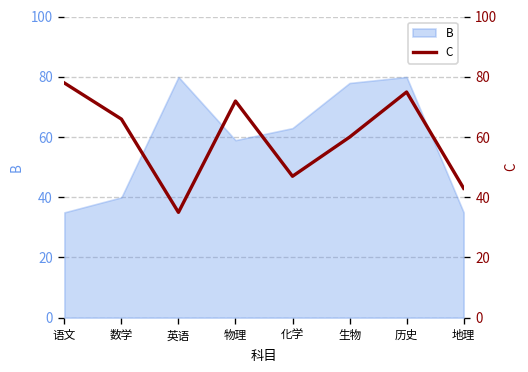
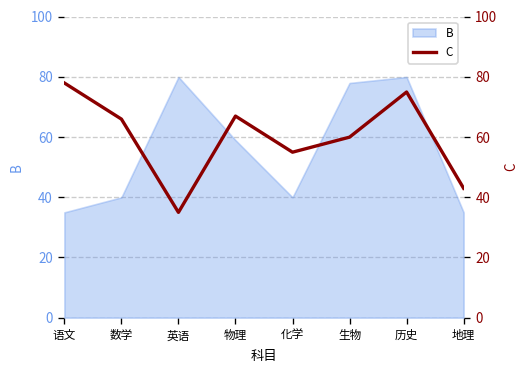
  {
    "B": {
      "语文": 35,
      "数学": 40,
      "英语": 80,
      "物理": 59,
-     "化学": 63,
+     "化学": 40,
      "生物": 78,
      "历史": 80,
      "地理": 35
    },
    "C": {
      "语文": 78,
      "数学": 66,
      "英语": 35,
-     "物理": 72,
-     "化学": 47,
+     "物理": 67,
+     "化学": 55,
      "生物": 60,
      "历史": 75,
      "地理": 43
    }
  }
